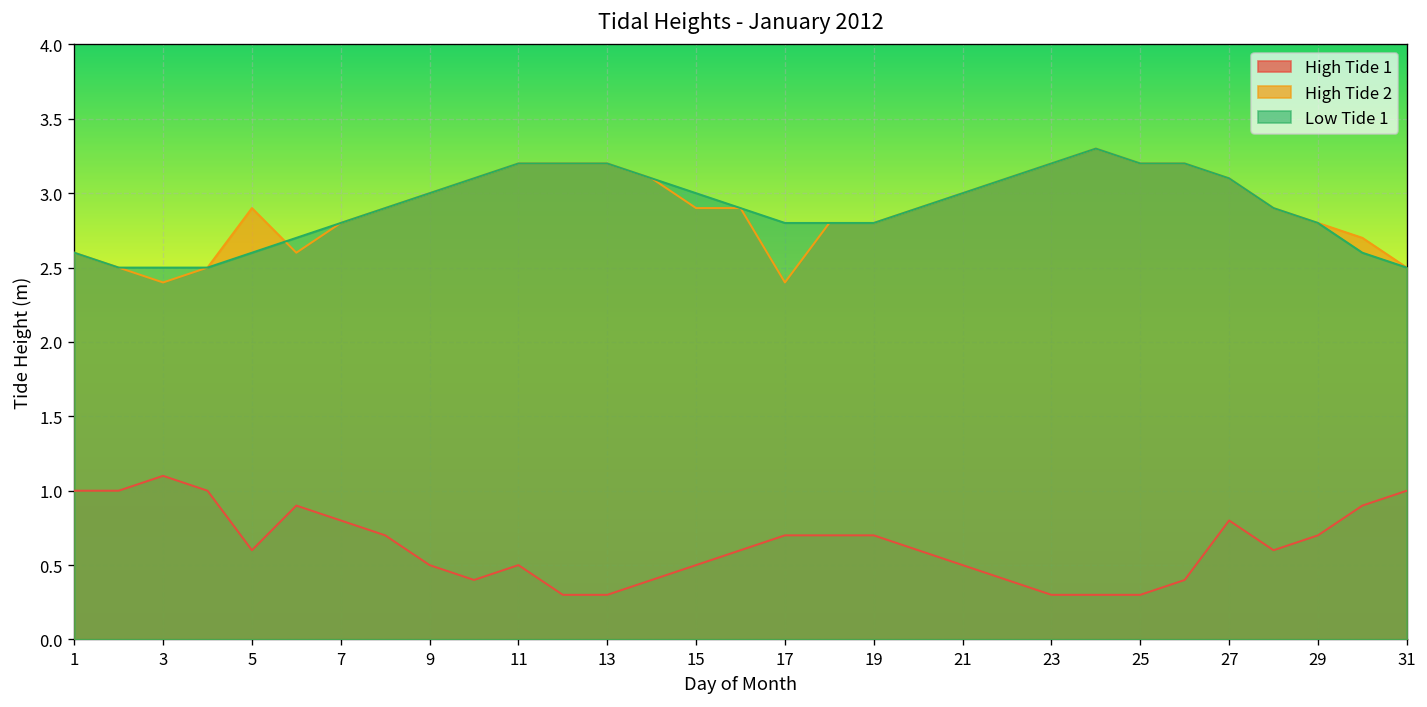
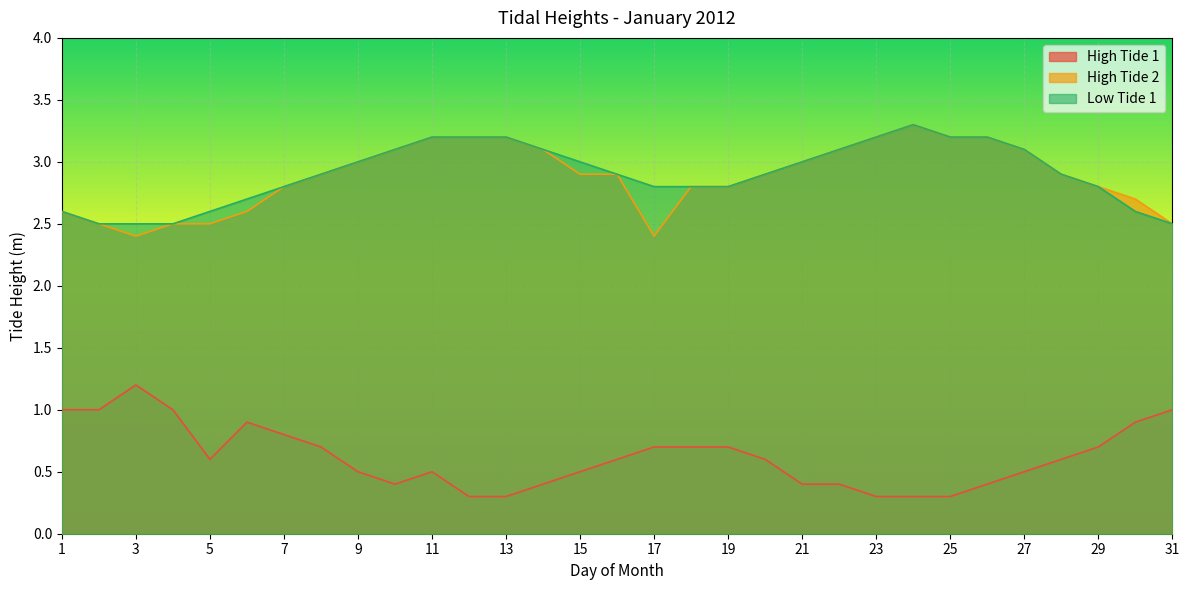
  {
    "High Tide 1": {
      "1": 1.0,
-     "3": 1.1,
+     "3": 1.2,
      "5": 0.6,
      "7": 0.8,
      "9": 0.5,
      "11": 0.5,
      "13": 0.3,
      "15": 0.5,
      "17": 0.7,
      "19": 0.7,
-     "21": 0.5,
+     "21": 0.4,
      "23": 0.3,
      "25": 0.3,
-     "27": 0.8,
+     "27": 0.5,
      "29": 0.7,
      "31": 1.0
    },
    "High Tide 2": {
      "3": 2.4,
-     "5": 2.9,
+     "5": 2.5,
      "15": 2.9,
      "17": 2.4
    },
    "Low Tide 1": {
      "3": 2.5,
      "5": 2.6,
      "15": 3.0,
      "17": 2.8
    }
  }
